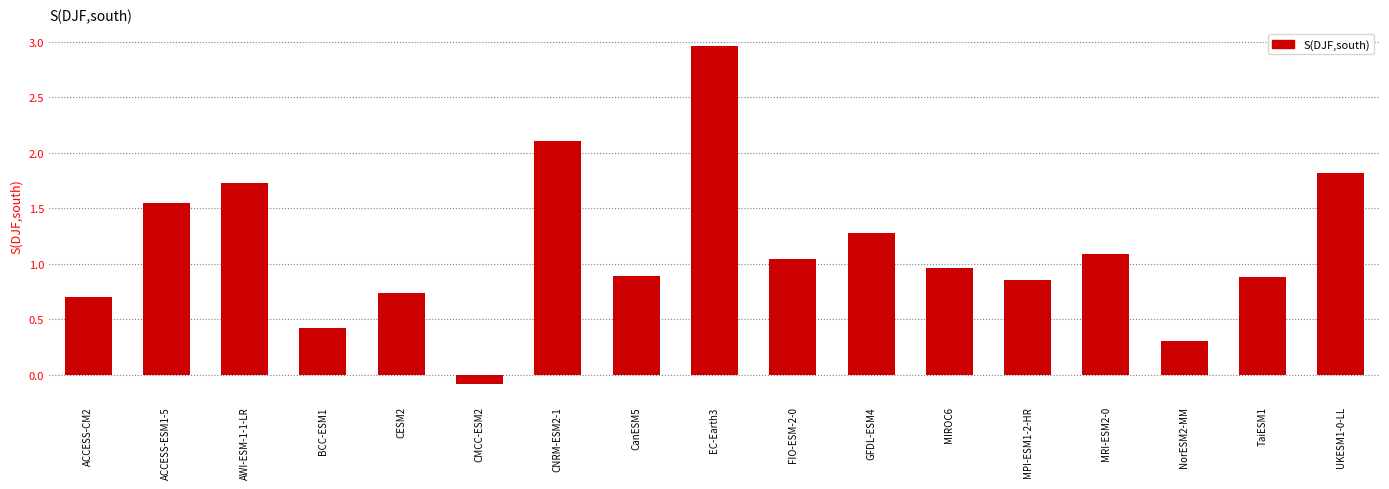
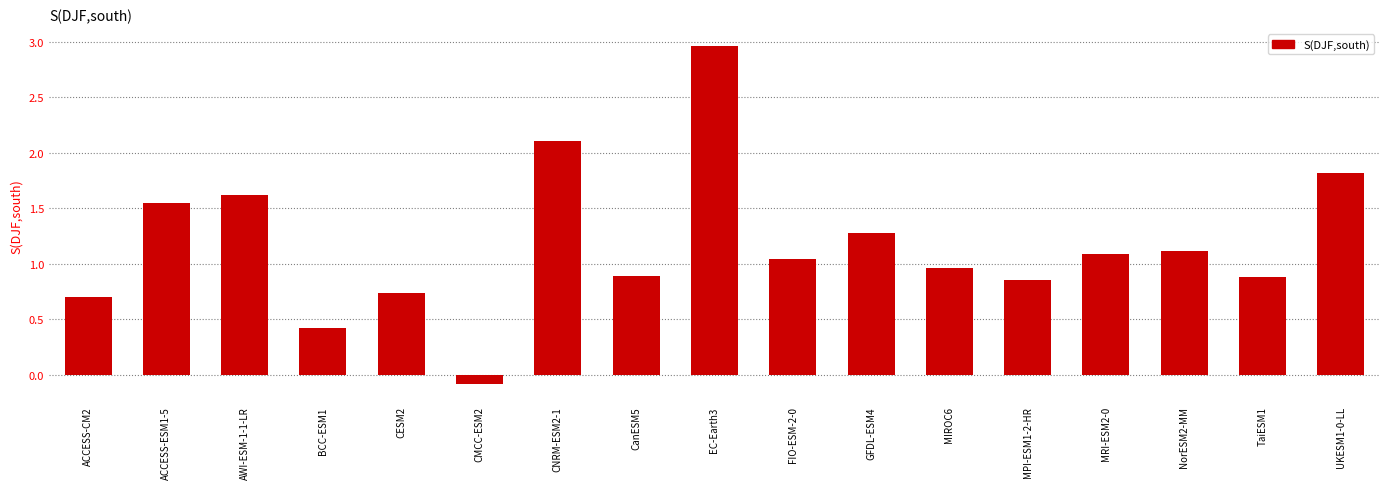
  {
    "ACCESS-CM2": 0.70,
    "ACCESS-ESM1-5": 1.55,
-   "AWI-ESM-1-1-LR": 1.73,
+   "AWI-ESM-1-1-LR": 1.62,
    "BCC-ESM1": 0.42,
    "CESM2": 0.74,
    "CMCC-ESM2": -0.09,
    "CNRM-ESM2-1": 2.11,
    "CanESM5": 0.89,
    "EC-Earth3": 2.96,
    "FIO-ESM-2-0": 1.05,
    "GFDL-ESM4": 1.28,
    "MIROC6": 0.96,
    "MPI-ESM1-2-HR": 0.85,
    "MRI-ESM2-0": 1.09,
-   "NorESM2-MM": 0.30,
+   "NorESM2-MM": 1.12,
    "TaiESM1": 0.88,
    "UKESM1-0-LL": 1.82
  }
